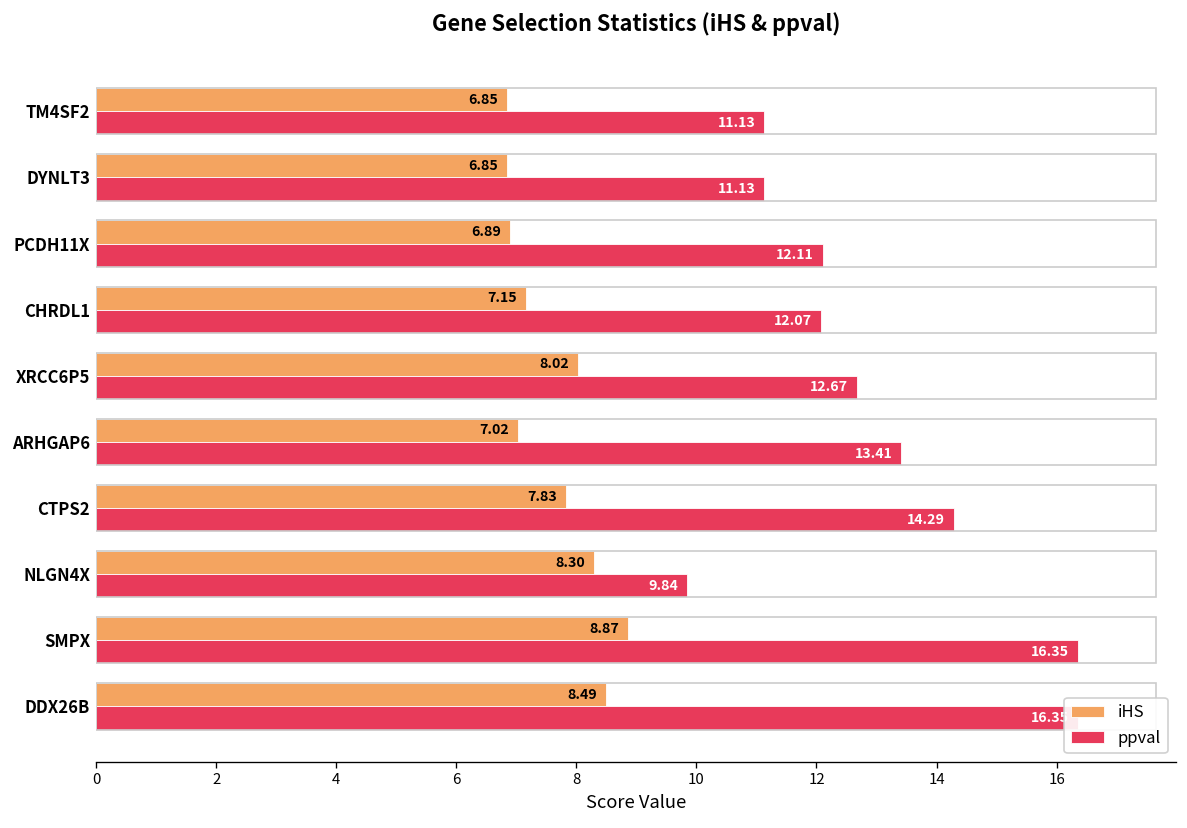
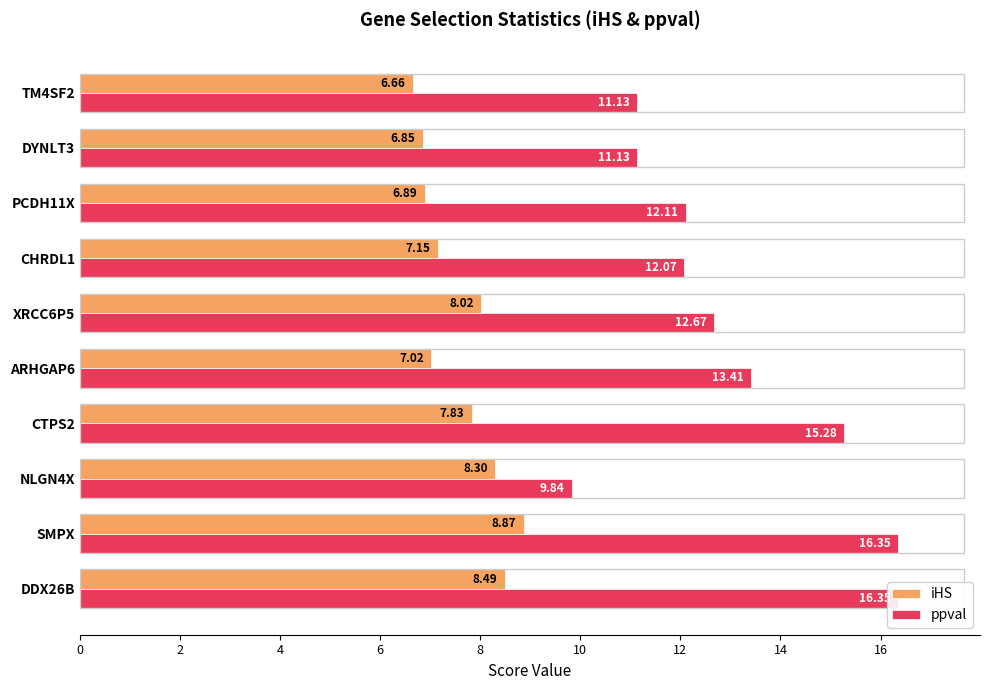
  {
    "iHS": {
-     "TM4SF2": 6.85,
+     "TM4SF2": 6.66,
      "DYNLT3": 6.85,
      "PCDH11X": 6.89,
      "CHRDL1": 7.15,
      "XRCC6P5": 8.02,
      "ARHGAP6": 7.02,
      "CTPS2": 7.83,
      "NLGN4X": 8.30,
      "SMPX": 8.87,
      "DDX26B": 8.49
    },
    "ppval": {
      "TM4SF2": 11.13,
      "DYNLT3": 11.13,
      "PCDH11X": 12.11,
      "CHRDL1": 12.07,
      "XRCC6P5": 12.67,
      "ARHGAP6": 13.41,
-     "CTPS2": 14.29,
+     "CTPS2": 15.28,
      "NLGN4X": 9.84,
      "SMPX": 16.35
    }
  }
